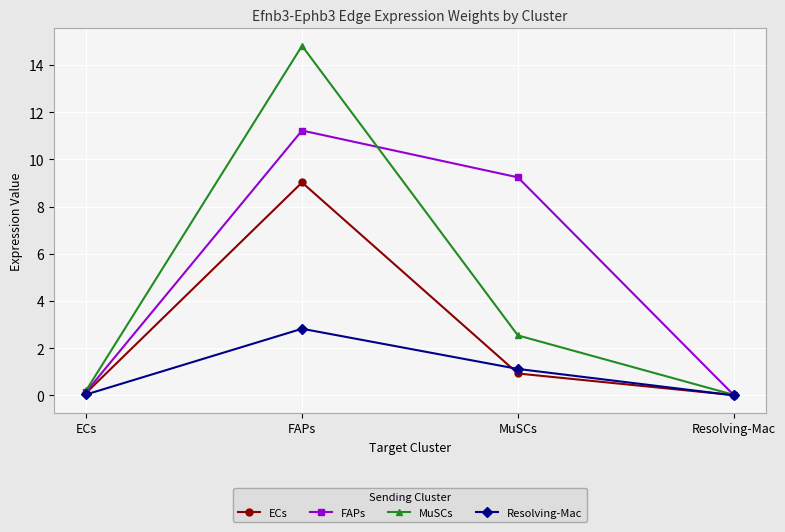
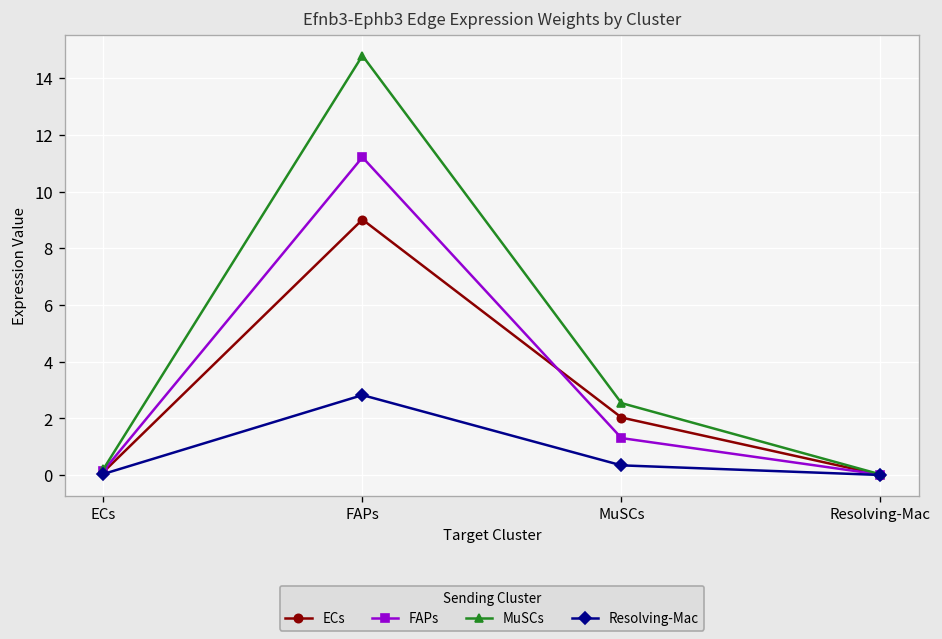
  {
    "ECs": {
      "FAPs": 9.0,
-     "MuSCs": 0.9
+     "MuSCs": 2.0
    },
    "FAPs": {
      "FAPs": 11.2,
-     "MuSCs": 9.2
+     "MuSCs": 1.3
    },
    "MuSCs": {
      "FAPs": 14.8,
      "MuSCs": 2.5
    },
    "Resolving-Mac": {
      "FAPs": 2.8,
-     "MuSCs": 1.1
+     "MuSCs": 0.3
    }
  }
